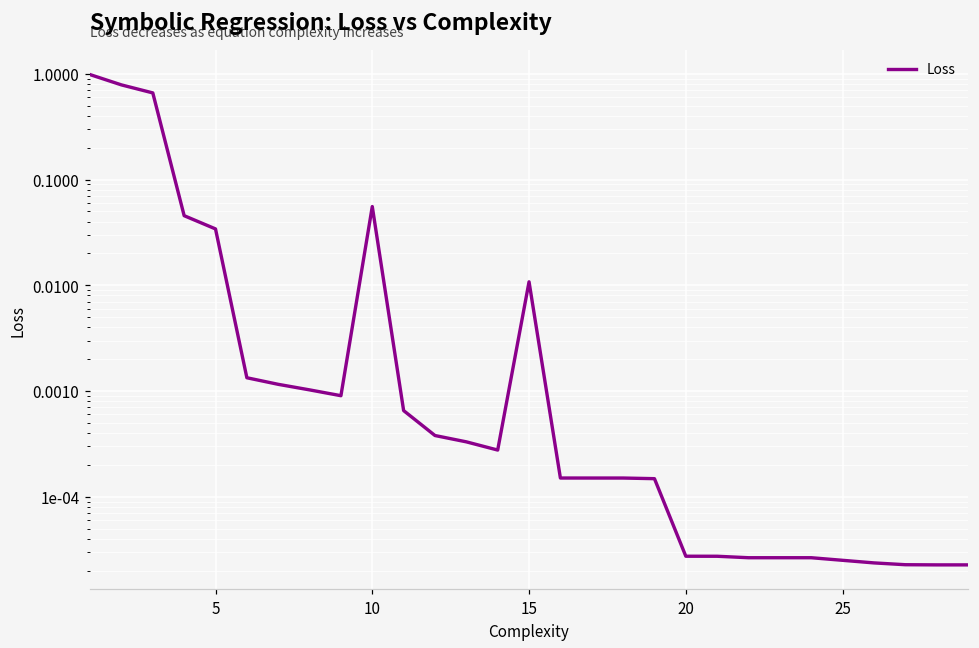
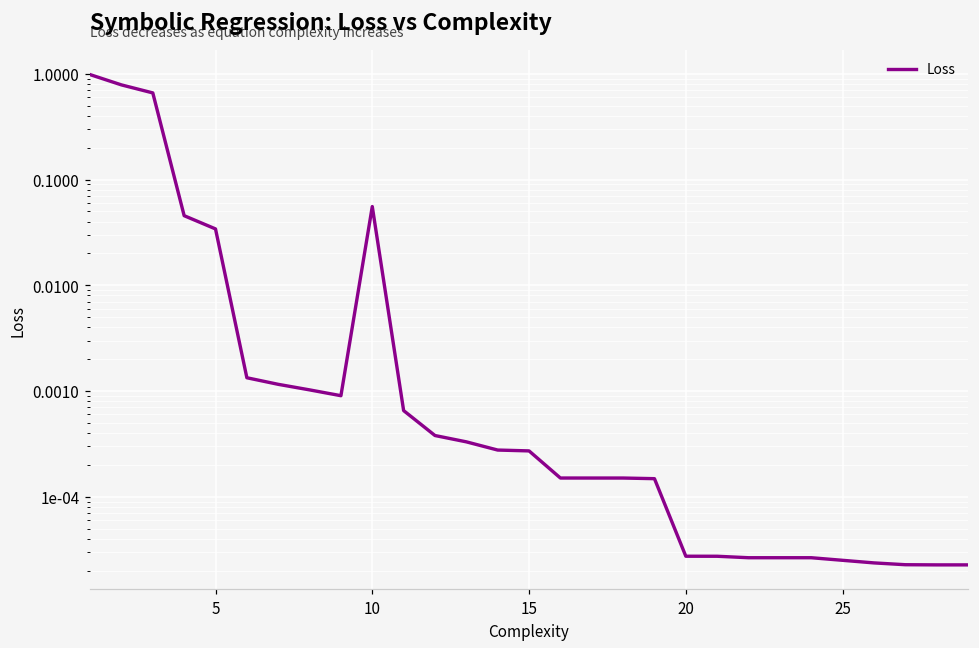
  {
    "5": 0.034,
    "10": 0.06,
-   "15": 0.011,
+   "15": 0.00027,
    "20": 0.000027
  }
